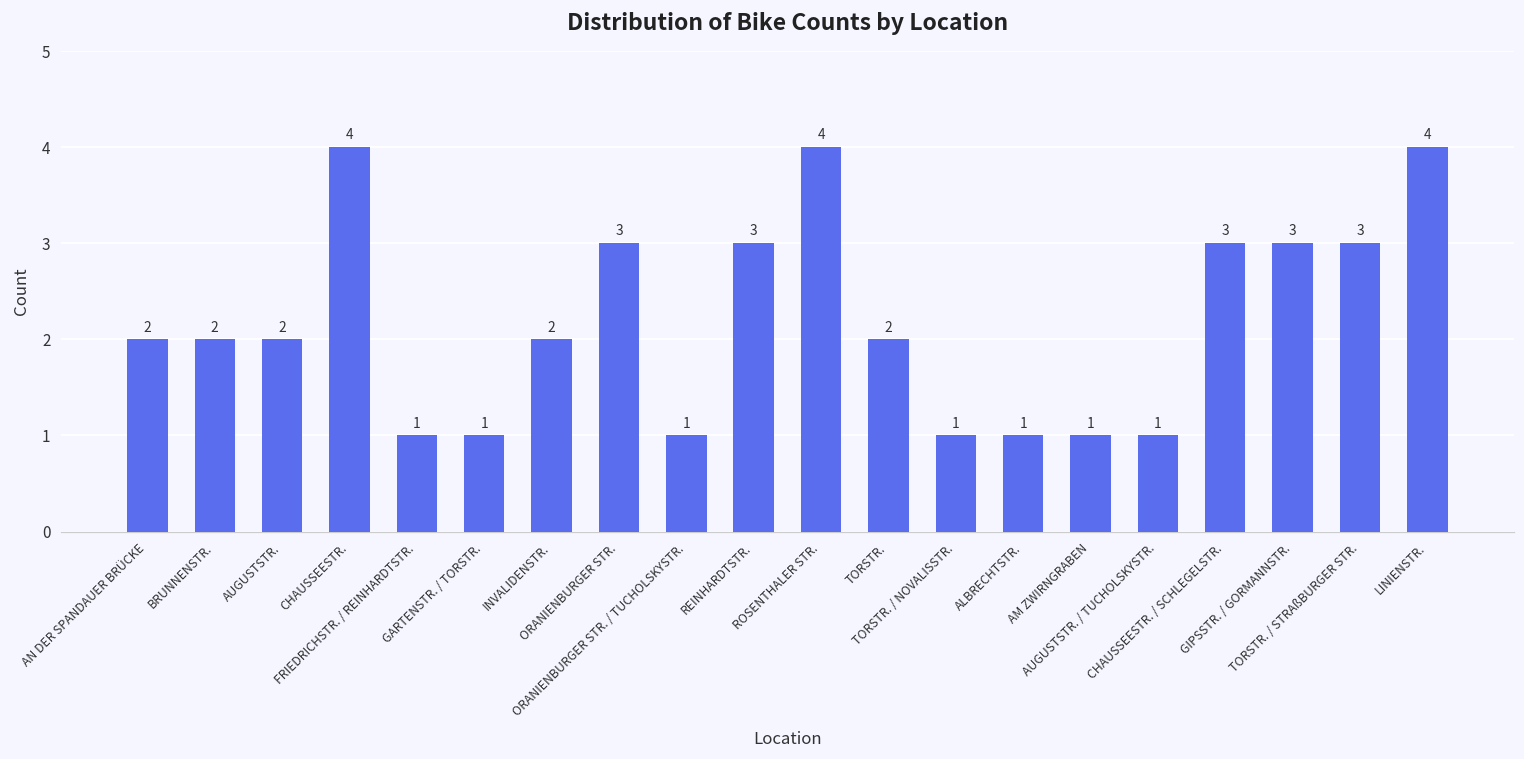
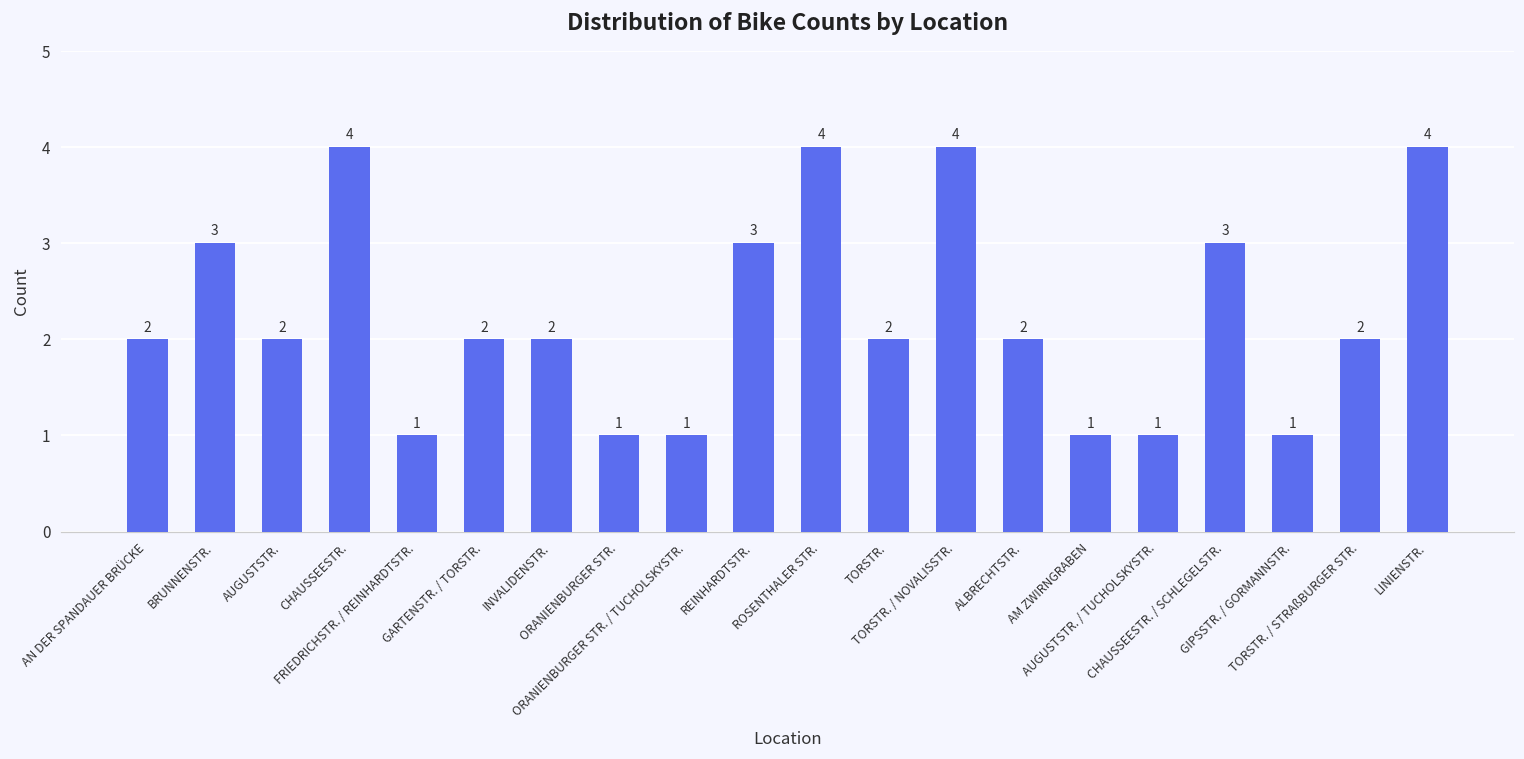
  {
    "AN DER SPANDAUER BRÜCKE": 2,
-   "BRUNNENSTR.": 2,
+   "BRUNNENSTR.": 3,
    "AUGUSTSTR.": 2,
    "CHAUSSEESTR.": 4,
    "FRIEDRICHSTR. / REINHARDTSTR.": 1,
-   "GARTENSTR. / TORSTR.": 1,
+   "GARTENSTR. / TORSTR.": 2,
    "INVALIDENSTR.": 2,
-   "ORANIENBURGER STR.": 3,
+   "ORANIENBURGER STR.": 1,
    "ORANIENBURGER STR. / TUCHOLSKYSTR.": 1,
    "REINHARDTSTR.": 3,
    "ROSENTHALER STR.": 4,
    "TORSTR.": 2,
-   "TORSTR. / NOVALISSTR.": 1,
-   "ALBRECHTSTR.": 1,
+   "TORSTR. / NOVALISSTR.": 4,
+   "ALBRECHTSTR.": 2,
    "AM ZWIRNGRABEN": 1,
    "AUGUSTSTR. / TUCHOLSKYSTR.": 1,
    "CHAUSSEESTR. / SCHLEGELSTR.": 3,
-   "GIPSSTR. / GORMANNSTR.": 3,
-   "TORSTR. / STRAßBURGER STR.": 3,
+   "GIPSSTR. / GORMANNSTR.": 1,
+   "TORSTR. / STRAßBURGER STR.": 2,
    "LINIENSTR.": 4
  }
